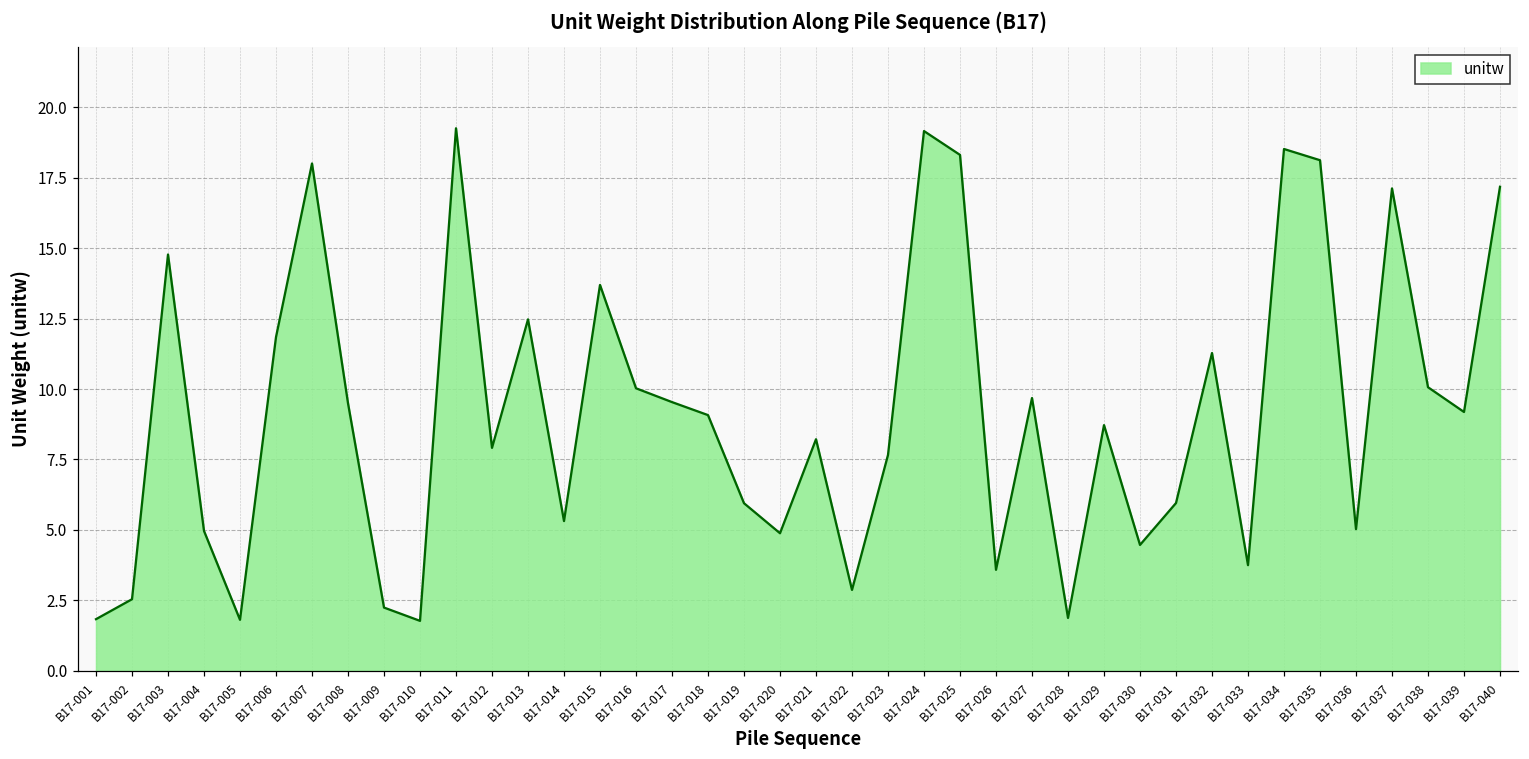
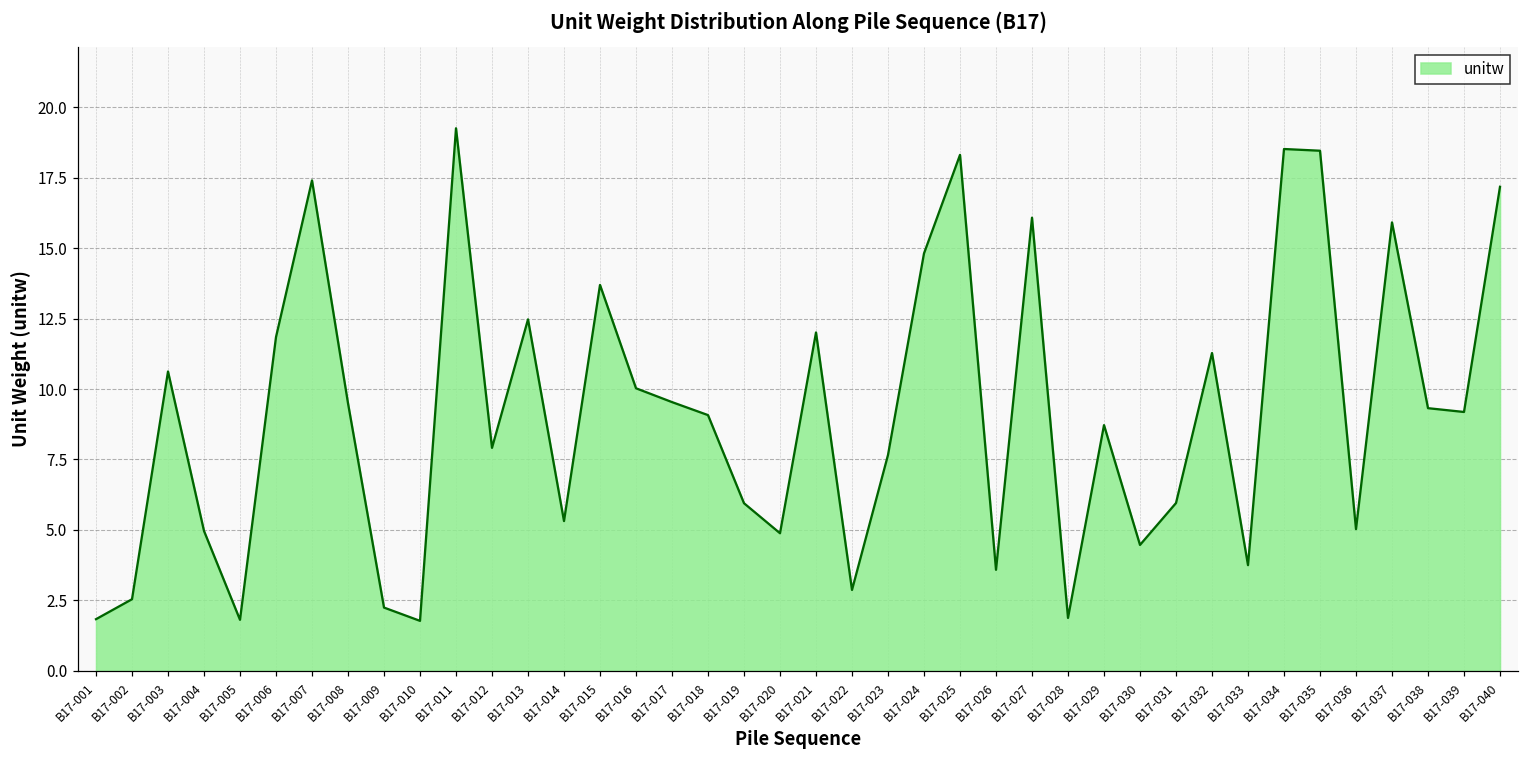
  {
    "B17-001": 1.8,
    "B17-002": 2.5,
-   "B17-003": 14.8,
+   "B17-003": 10.6,
    "B17-004": 5.0,
    "B17-005": 1.8,
    "B17-006": 11.8,
-   "B17-007": 18.0,
+   "B17-007": 17.4,
    "B17-008": 9.5,
    "B17-009": 2.2,
    "B17-010": 1.8,
    "B17-011": 19.2,
    "B17-012": 7.9,
    "B17-013": 12.5,
    "B17-014": 5.3,
    "B17-015": 13.7,
    "B17-016": 10.0,
    "B17-017": 9.5,
    "B17-018": 9.1,
    "B17-019": 5.9,
    "B17-020": 4.9,
-   "B17-021": 8.2,
+   "B17-021": 12.0,
    "B17-022": 2.9,
    "B17-023": 7.7,
-   "B17-024": 19.1,
+   "B17-024": 14.8,
    "B17-025": 18.3,
    "B17-026": 3.6,
-   "B17-027": 9.7,
+   "B17-027": 16.1,
    "B17-028": 1.9,
    "B17-029": 8.7,
    "B17-030": 4.5,
    "B17-031": 6.0,
    "B17-032": 11.3,
    "B17-033": 3.8,
    "B17-034": 18.5,
-   "B17-035": 18.1,
+   "B17-035": 18.5,
    "B17-036": 5.0,
-   "B17-037": 17.1,
-   "B17-038": 10.1,
+   "B17-037": 15.9,
+   "B17-038": 9.3,
    "B17-039": 9.2,
    "B17-040": 17.2
  }
